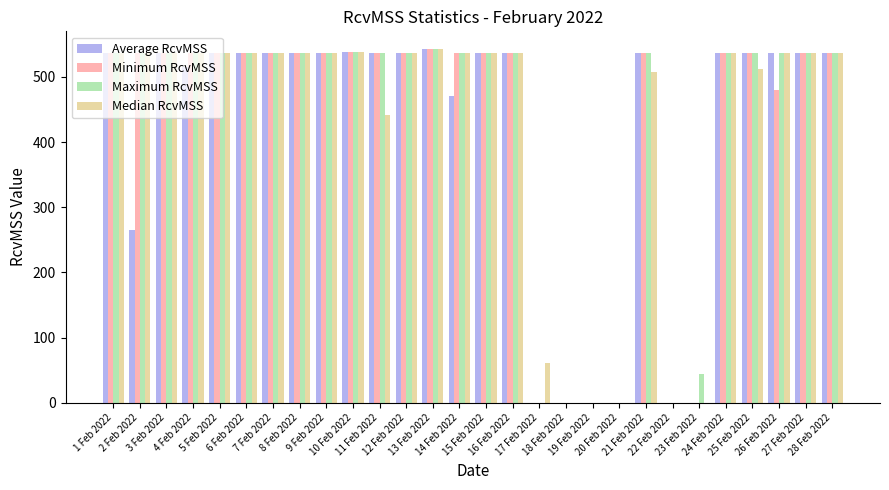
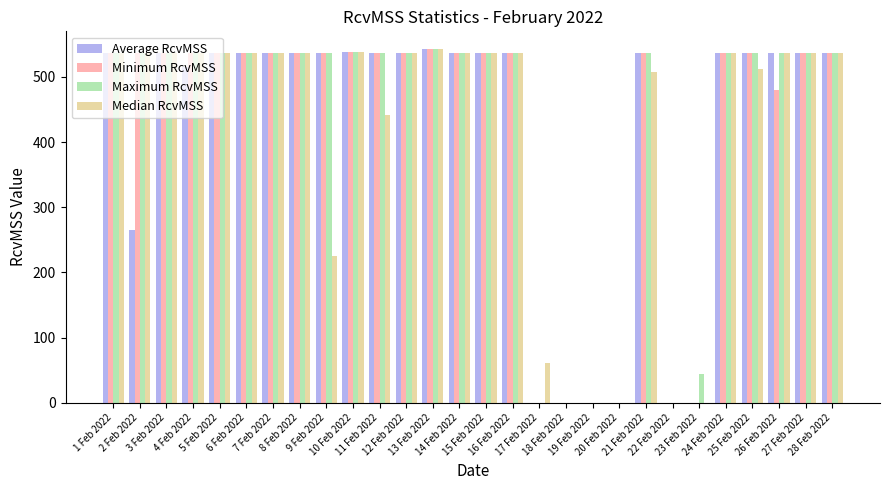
  {
    "Average RcvMSS": {
      "2 Feb 2022": 270,
      "6 Feb 2022": 540,
      "7 Feb 2022": 540,
      "8 Feb 2022": 540,
      "9 Feb 2022": 540,
      "10 Feb 2022": 540,
      "11 Feb 2022": 540,
      "12 Feb 2022": 540,
      "13 Feb 2022": 540,
-     "14 Feb 2022": 470,
+     "14 Feb 2022": 540,
      "15 Feb 2022": 540,
      "16 Feb 2022": 540,
      "17 Feb 2022": 0,
      "18 Feb 2022": 0,
      "19 Feb 2022": 0,
      "20 Feb 2022": 0,
      "21 Feb 2022": 540,
      "22 Feb 2022": 0,
      "23 Feb 2022": 0,
      "24 Feb 2022": 540,
      "25 Feb 2022": 540,
      "26 Feb 2022": 540,
      "27 Feb 2022": 540,
      "28 Feb 2022": 540
    },
    "Minimum RcvMSS": {
      "6 Feb 2022": 540,
      "7 Feb 2022": 540,
      "8 Feb 2022": 540,
      "9 Feb 2022": 540,
      "10 Feb 2022": 540,
      "11 Feb 2022": 540,
      "12 Feb 2022": 540,
      "13 Feb 2022": 540,
      "14 Feb 2022": 540,
      "15 Feb 2022": 540,
      "16 Feb 2022": 540,
      "17 Feb 2022": 0,
      "18 Feb 2022": 0,
      "19 Feb 2022": 0,
      "20 Feb 2022": 0,
      "21 Feb 2022": 540,
      "22 Feb 2022": 0,
      "23 Feb 2022": 0,
      "24 Feb 2022": 540,
      "25 Feb 2022": 540,
      "26 Feb 2022": 480,
      "27 Feb 2022": 540,
      "28 Feb 2022": 540
    },
    "Maximum RcvMSS": {
      "6 Feb 2022": 540,
      "7 Feb 2022": 540,
      "8 Feb 2022": 540,
      "9 Feb 2022": 540,
      "10 Feb 2022": 540,
      "11 Feb 2022": 540,
      "12 Feb 2022": 540,
      "13 Feb 2022": 540,
      "14 Feb 2022": 540,
      "15 Feb 2022": 540,
      "16 Feb 2022": 540,
      "17 Feb 2022": 0,
      "18 Feb 2022": 0,
      "19 Feb 2022": 0,
      "20 Feb 2022": 0,
      "21 Feb 2022": 540,
      "22 Feb 2022": 0,
      "23 Feb 2022": 40,
      "24 Feb 2022": 540,
      "25 Feb 2022": 540,
      "26 Feb 2022": 540,
      "27 Feb 2022": 540,
      "28 Feb 2022": 540
    },
    "Median RcvMSS": {
      "5 Feb 2022": 540,
      "6 Feb 2022": 540,
      "7 Feb 2022": 540,
      "8 Feb 2022": 540,
-     "9 Feb 2022": 540,
+     "9 Feb 2022": 230,
      "10 Feb 2022": 540,
      "11 Feb 2022": 440,
      "12 Feb 2022": 540,
      "13 Feb 2022": 540,
      "14 Feb 2022": 540,
      "15 Feb 2022": 540,
      "16 Feb 2022": 540,
      "17 Feb 2022": 60,
      "18 Feb 2022": 0,
      "19 Feb 2022": 0,
      "20 Feb 2022": 0,
      "21 Feb 2022": 510,
      "22 Feb 2022": 0,
      "23 Feb 2022": 0,
      "24 Feb 2022": 540,
      "25 Feb 2022": 510,
      "26 Feb 2022": 540,
      "27 Feb 2022": 540,
      "28 Feb 2022": 540
    }
  }
